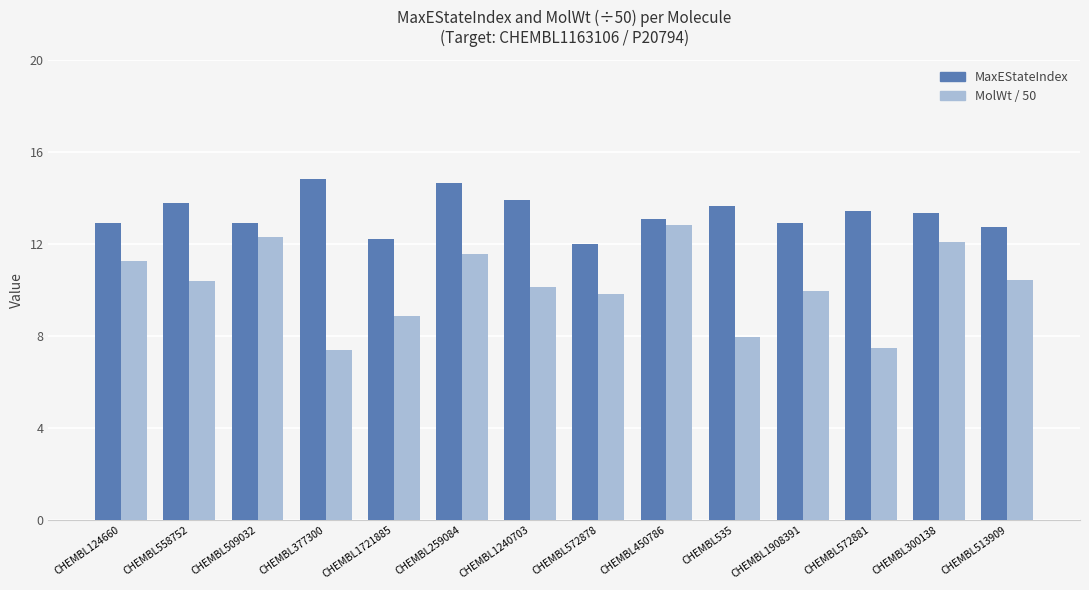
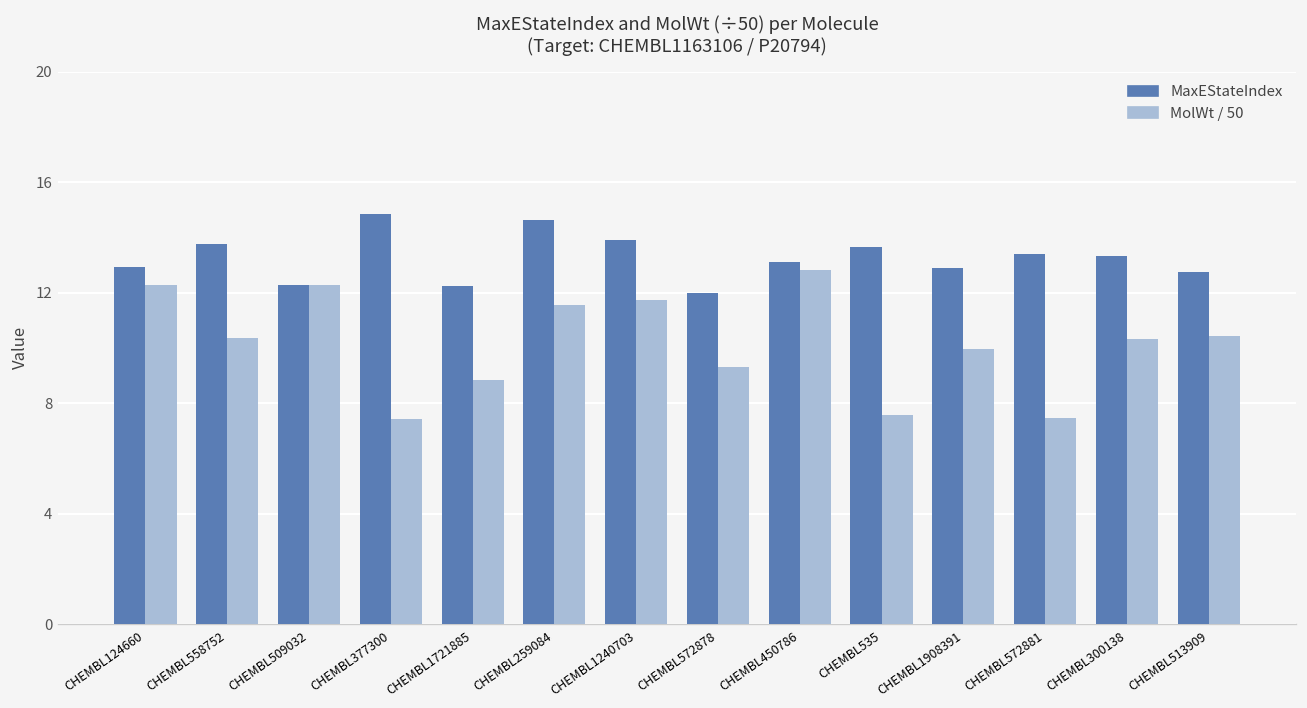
  {
    "MaxEStateIndex": {
      "CHEMBL124660": 12.9,
      "CHEMBL558752": 13.8,
-     "CHEMBL509032": 12.9,
+     "CHEMBL509032": 12.3,
      "CHEMBL377300": 14.8,
      "CHEMBL1721885": 12.2,
      "CHEMBL259084": 14.6,
      "CHEMBL1240703": 13.9,
      "CHEMBL572878": 12.0,
      "CHEMBL450786": 13.1,
      "CHEMBL535": 13.7,
      "CHEMBL1908391": 12.9,
      "CHEMBL572881": 13.4,
      "CHEMBL300138": 13.3,
      "CHEMBL513909": 12.7
    },
    "MolWt / 50": {
-     "CHEMBL124660": 11.3,
+     "CHEMBL124660": 12.3,
      "CHEMBL558752": 10.4,
      "CHEMBL509032": 12.3,
      "CHEMBL377300": 7.4,
      "CHEMBL1721885": 8.8,
      "CHEMBL259084": 11.5,
-     "CHEMBL1240703": 10.1,
-     "CHEMBL572878": 9.8,
+     "CHEMBL1240703": 11.7,
+     "CHEMBL572878": 9.3,
      "CHEMBL450786": 12.8,
-     "CHEMBL535": 8.0,
+     "CHEMBL535": 7.6,
      "CHEMBL1908391": 10.0,
      "CHEMBL572881": 7.5,
-     "CHEMBL300138": 12.1,
+     "CHEMBL300138": 10.3,
      "CHEMBL513909": 10.4
    }
  }
